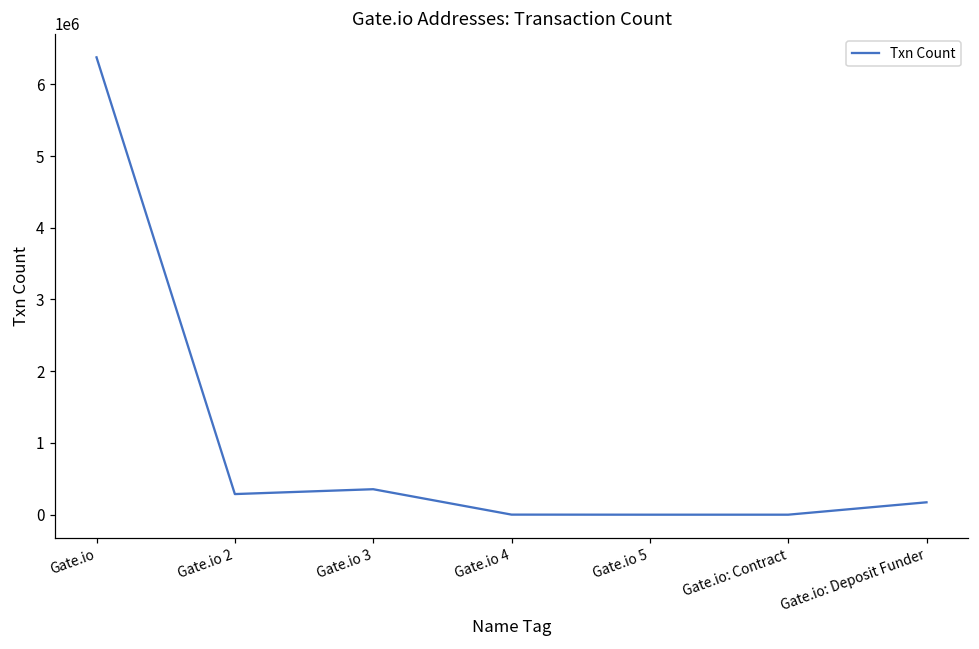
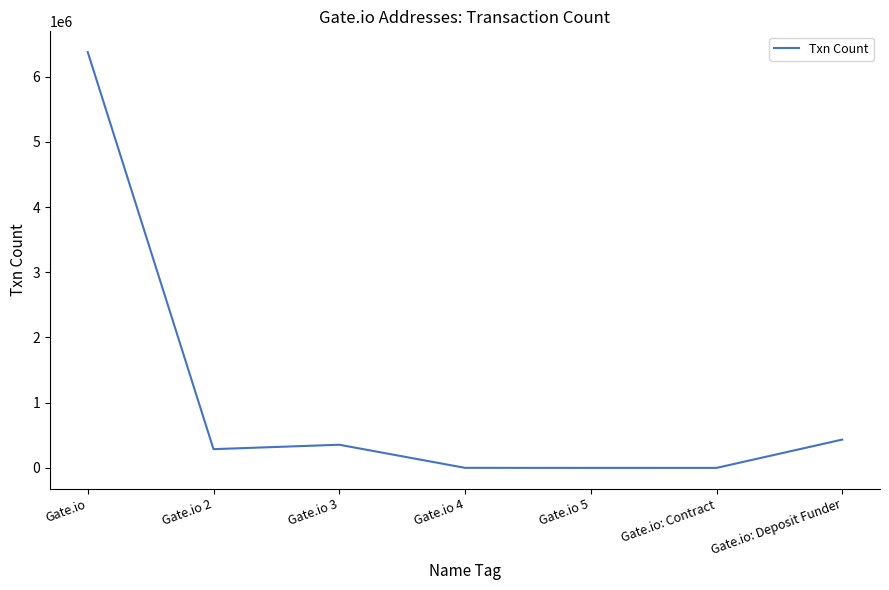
  {
    "Gate.io": 6400000,
    "Gate.io 2": 300000,
    "Gate.io 3": 400000,
    "Gate.io 4": 0,
    "Gate.io 5": 0,
    "Gate.io: Contract": 0,
-   "Gate.io: Deposit Funder": 200000
+   "Gate.io: Deposit Funder": 400000
  }
